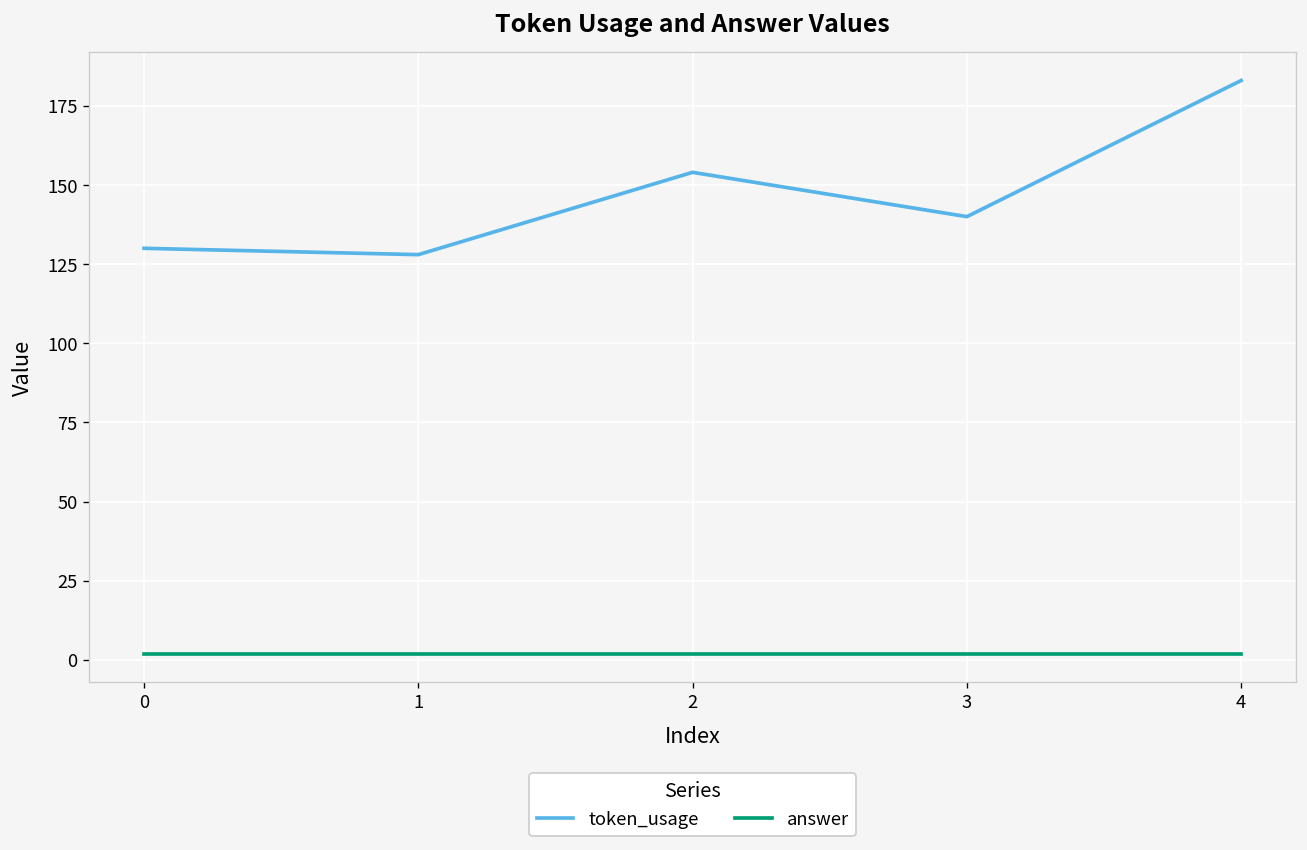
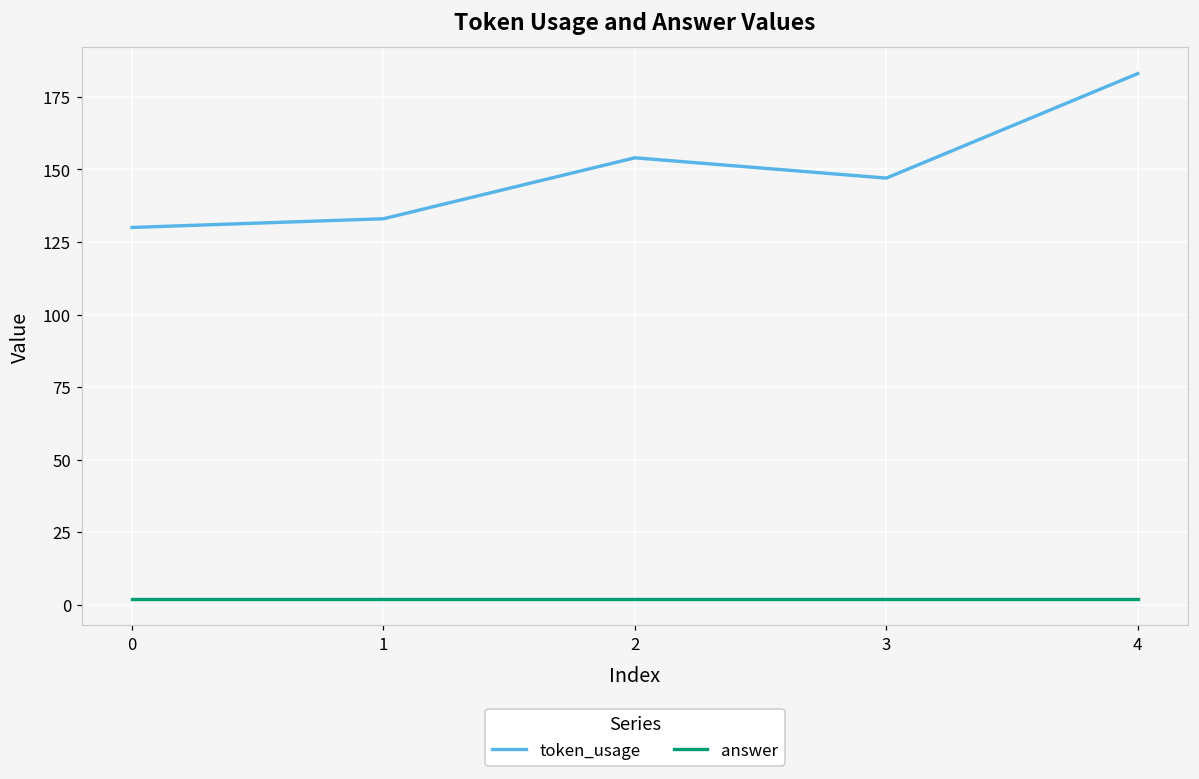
  {
    "token_usage": {
      "0": 130,
-     "1": 128,
+     "1": 133,
      "2": 154,
-     "3": 140,
+     "3": 147,
      "4": 183
    },
    "answer": {
      "0": 2,
      "1": 2,
      "2": 2,
      "3": 2,
      "4": 2
    }
  }
